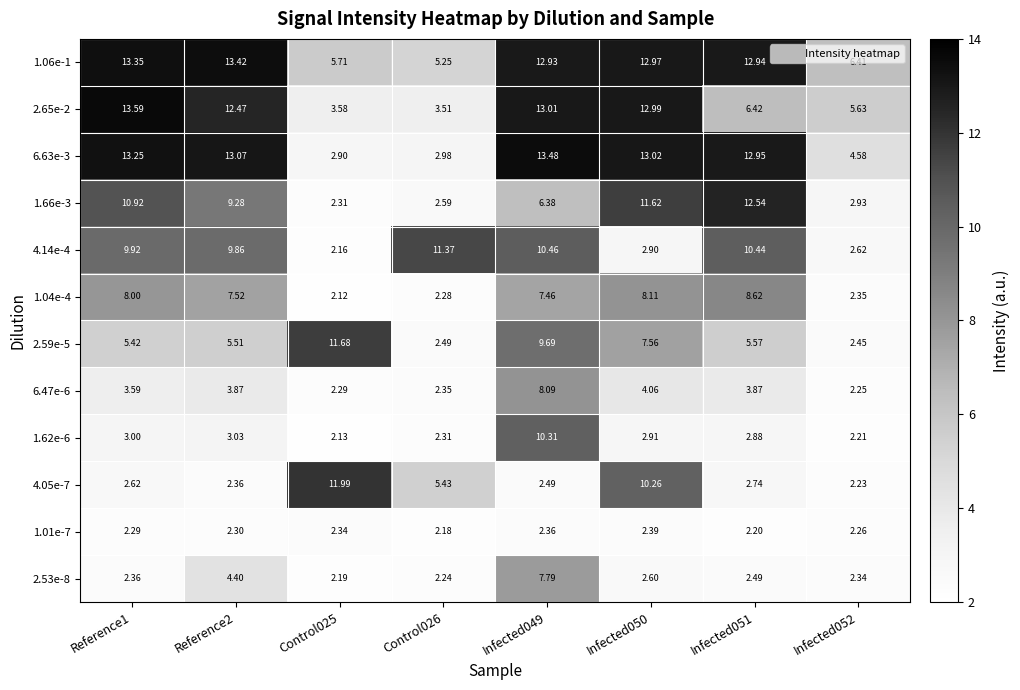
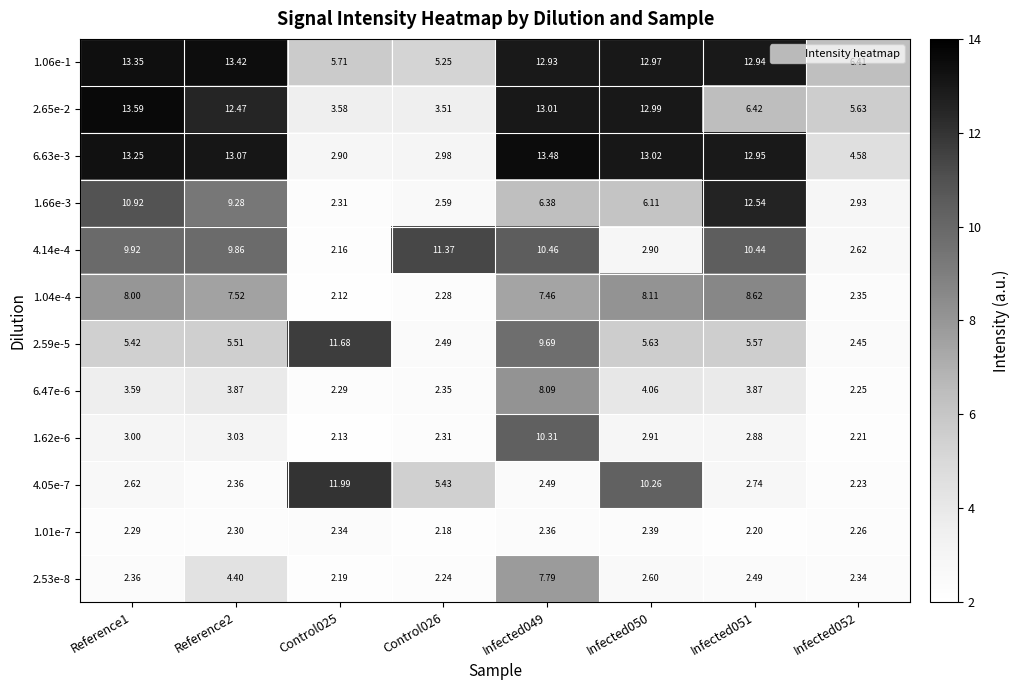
  {
    "1.06e-1": {
      "Reference1": 13.35,
      "Reference2": 13.42,
      "Control025": 5.71,
      "Control026": 5.25,
      "Infected049": 12.93,
      "Infected050": 12.97,
      "Infected051": 12.94
    },
    "2.65e-2": {
      "Reference1": 13.59,
      "Reference2": 12.47,
      "Control025": 3.58,
      "Control026": 3.51,
      "Infected049": 13.01,
      "Infected050": 12.99,
      "Infected051": 6.42,
      "Infected052": 5.63
    },
    "6.63e-3": {
      "Reference1": 13.25,
      "Reference2": 13.07,
      "Control025": 2.90,
      "Control026": 2.98,
      "Infected049": 13.48,
      "Infected050": 13.02,
      "Infected051": 12.95,
      "Infected052": 4.58
    },
    "1.66e-3": {
      "Reference1": 10.92,
      "Reference2": 9.28,
      "Control025": 2.31,
      "Control026": 2.59,
      "Infected049": 6.38,
-     "Infected050": 11.62,
+     "Infected050": 6.11,
      "Infected051": 12.54,
      "Infected052": 2.93
    },
    "4.14e-4": {
      "Reference1": 9.92,
      "Reference2": 9.86,
      "Control025": 2.16,
      "Control026": 11.37,
      "Infected049": 10.46,
      "Infected050": 2.90,
      "Infected051": 10.44,
      "Infected052": 2.62
    },
    "1.04e-4": {
      "Reference1": 8.00,
      "Reference2": 7.52,
      "Control025": 2.12,
      "Control026": 2.28,
      "Infected049": 7.46,
      "Infected050": 8.11,
      "Infected051": 8.62,
      "Infected052": 2.35
    },
    "2.59e-5": {
      "Reference1": 5.42,
      "Reference2": 5.51,
      "Control025": 11.68,
      "Control026": 2.49,
      "Infected049": 9.69,
-     "Infected050": 7.56,
+     "Infected050": 5.63,
      "Infected051": 5.57,
      "Infected052": 2.45
    },
    "6.47e-6": {
      "Reference1": 3.59,
      "Reference2": 3.87,
      "Control025": 2.29,
      "Control026": 2.35,
      "Infected049": 8.09,
      "Infected050": 4.06,
      "Infected051": 3.87,
      "Infected052": 2.25
    },
    "1.62e-6": {
      "Reference1": 3.00,
      "Reference2": 3.03,
      "Control025": 2.13,
      "Control026": 2.31,
      "Infected049": 10.31,
      "Infected050": 2.91,
      "Infected051": 2.88,
      "Infected052": 2.21
    },
    "4.05e-7": {
      "Reference1": 2.62,
      "Reference2": 2.36,
      "Control025": 11.99,
      "Control026": 5.43,
      "Infected049": 2.49,
      "Infected050": 10.26,
      "Infected051": 2.74,
      "Infected052": 2.23
    },
    "1.01e-7": {
      "Reference1": 2.29,
      "Reference2": 2.30,
      "Control025": 2.34,
      "Control026": 2.18,
      "Infected049": 2.36,
      "Infected050": 2.39,
      "Infected051": 2.20,
      "Infected052": 2.26
    },
    "2.53e-8": {
      "Reference1": 2.36,
      "Reference2": 4.40,
      "Control025": 2.19,
      "Control026": 2.24,
      "Infected049": 7.79,
      "Infected050": 2.60,
      "Infected051": 2.49,
      "Infected052": 2.34
    }
  }
